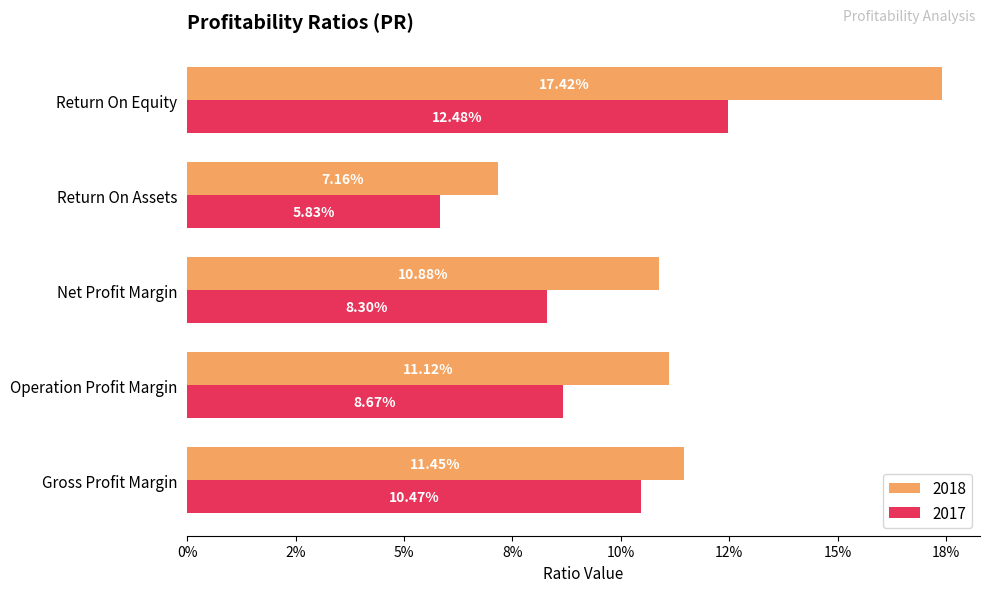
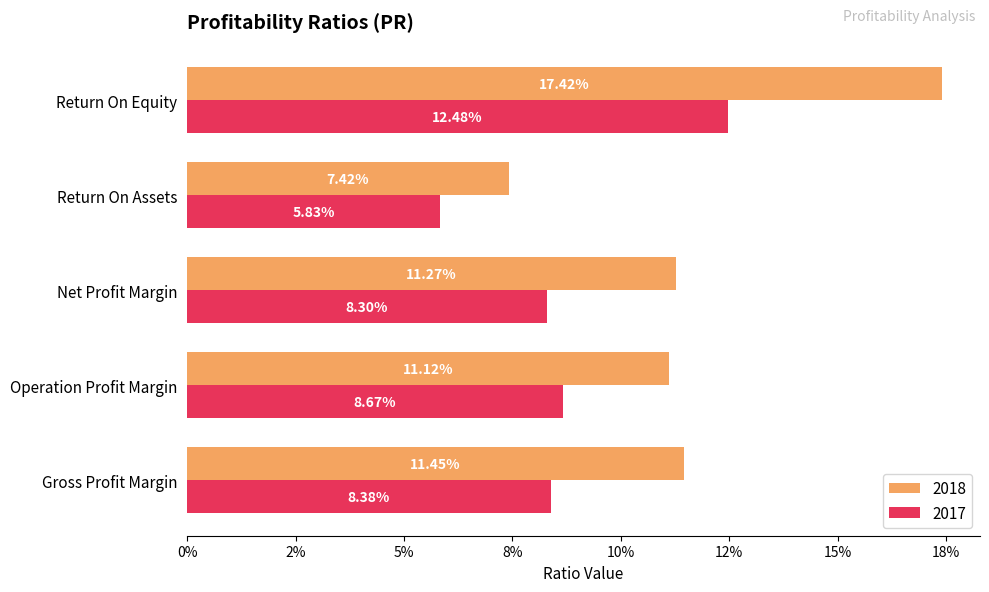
  {
    "2018": {
      "Return On Equity": "17.42%",
-     "Return On Assets": "7.16%",
-     "Net Profit Margin": "10.88%",
+     "Return On Assets": "7.42%",
+     "Net Profit Margin": "11.27%",
      "Operation Profit Margin": "11.12%",
      "Gross Profit Margin": "11.45%"
    },
    "2017": {
      "Return On Equity": "12.48%",
      "Return On Assets": "5.83%",
      "Net Profit Margin": "8.30%",
      "Operation Profit Margin": "8.67%",
-     "Gross Profit Margin": "10.47%"
+     "Gross Profit Margin": "8.38%"
    }
  }
